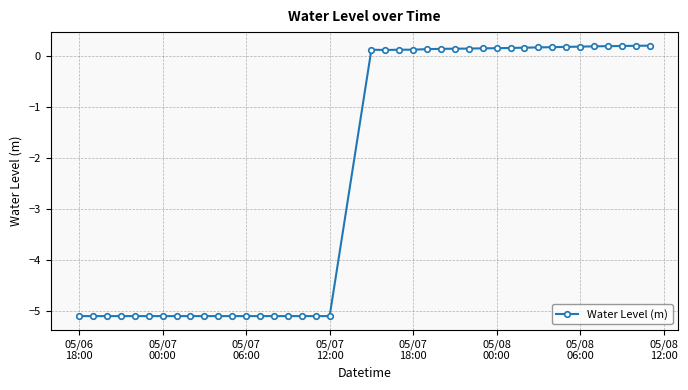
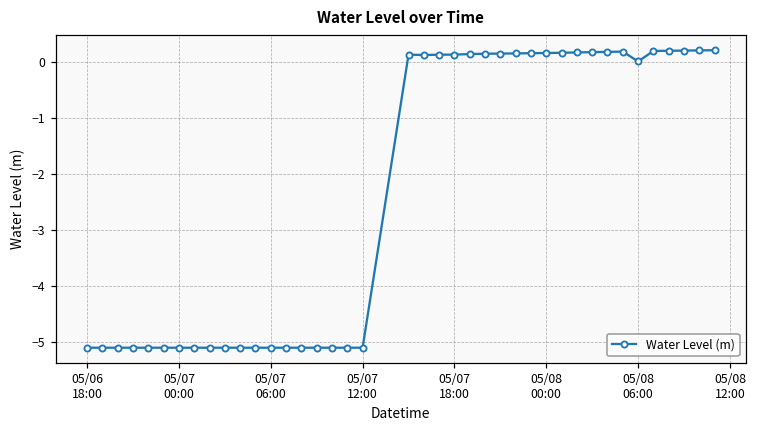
  {
    "05/06 18:00": -5.1,
    "05/07 00:00": -5.1,
    "05/07 06:00": -5.1,
    "05/07 12:00": -5.1,
    "05/07 18:00": 0.1,
    "05/08 00:00": 0.2,
-   "05/08 06:00": 0.2
+   "05/08 06:00": 0.0
  }
